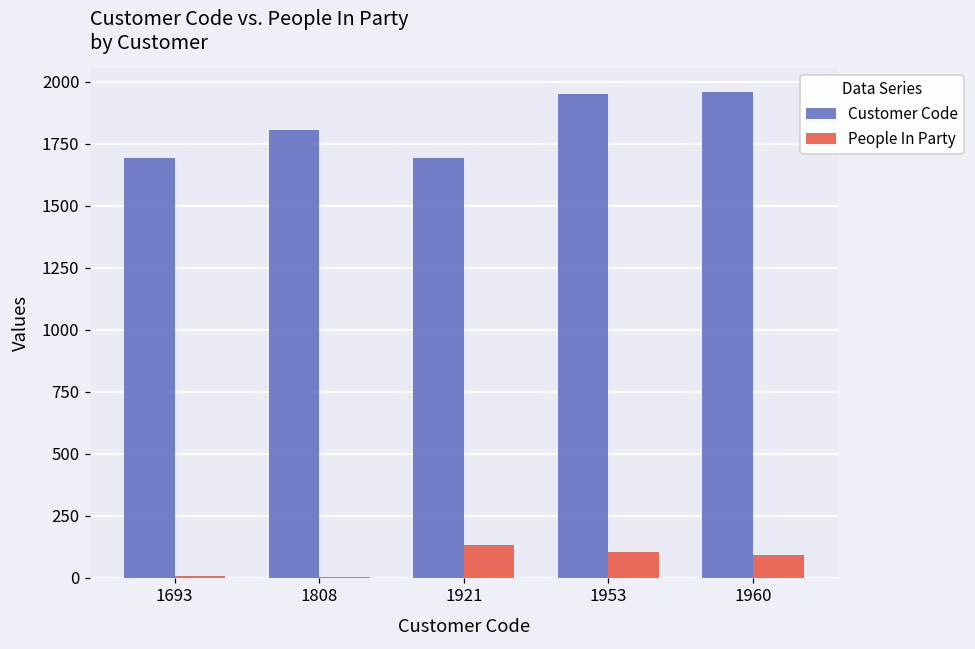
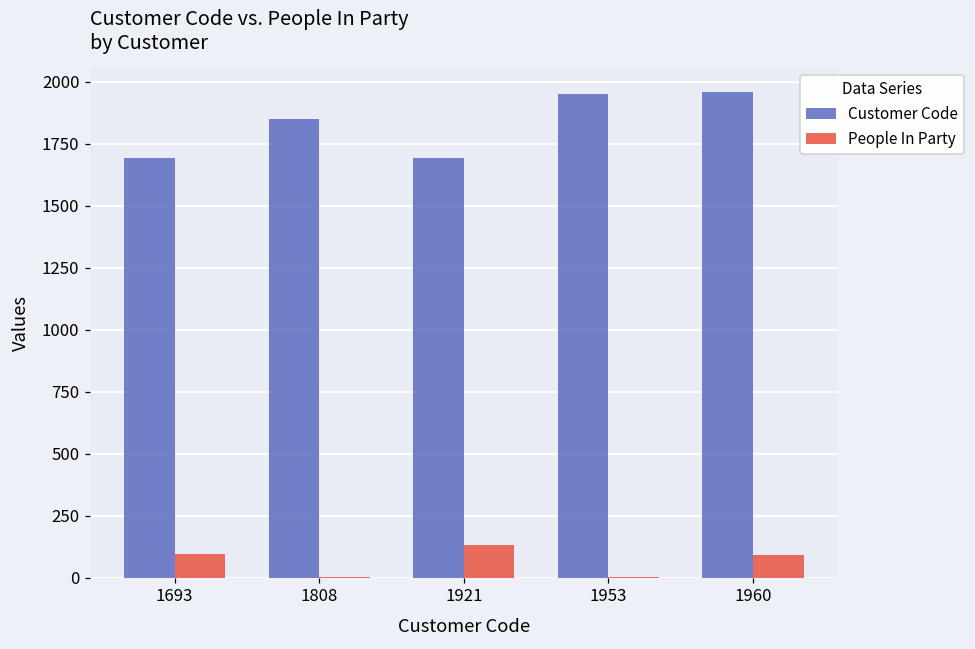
  {
    "Customer Code": {
      "1693": 1690,
-     "1808": 1810,
+     "1808": 1850,
      "1921": 1700,
      "1953": 1950,
      "1960": 1960
    },
    "People In Party": {
-     "1693": 10,
+     "1693": 100,
      "1921": 130,
-     "1953": 100,
+     "1953": 0,
      "1960": 90
    }
  }
